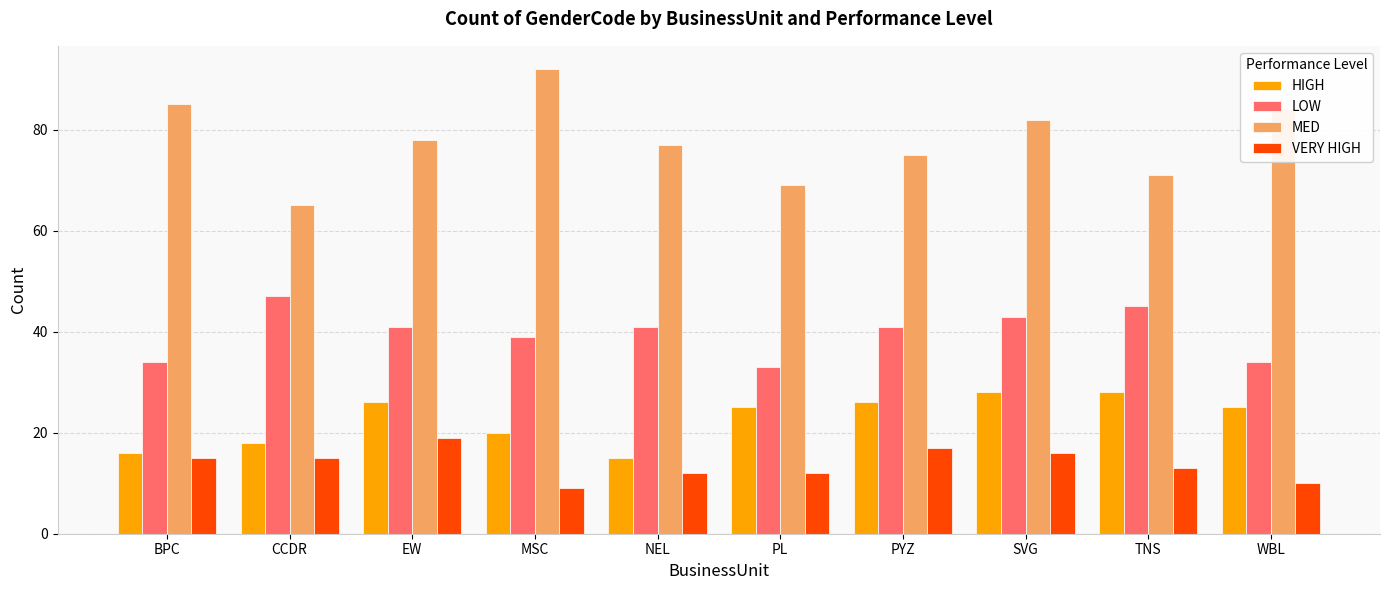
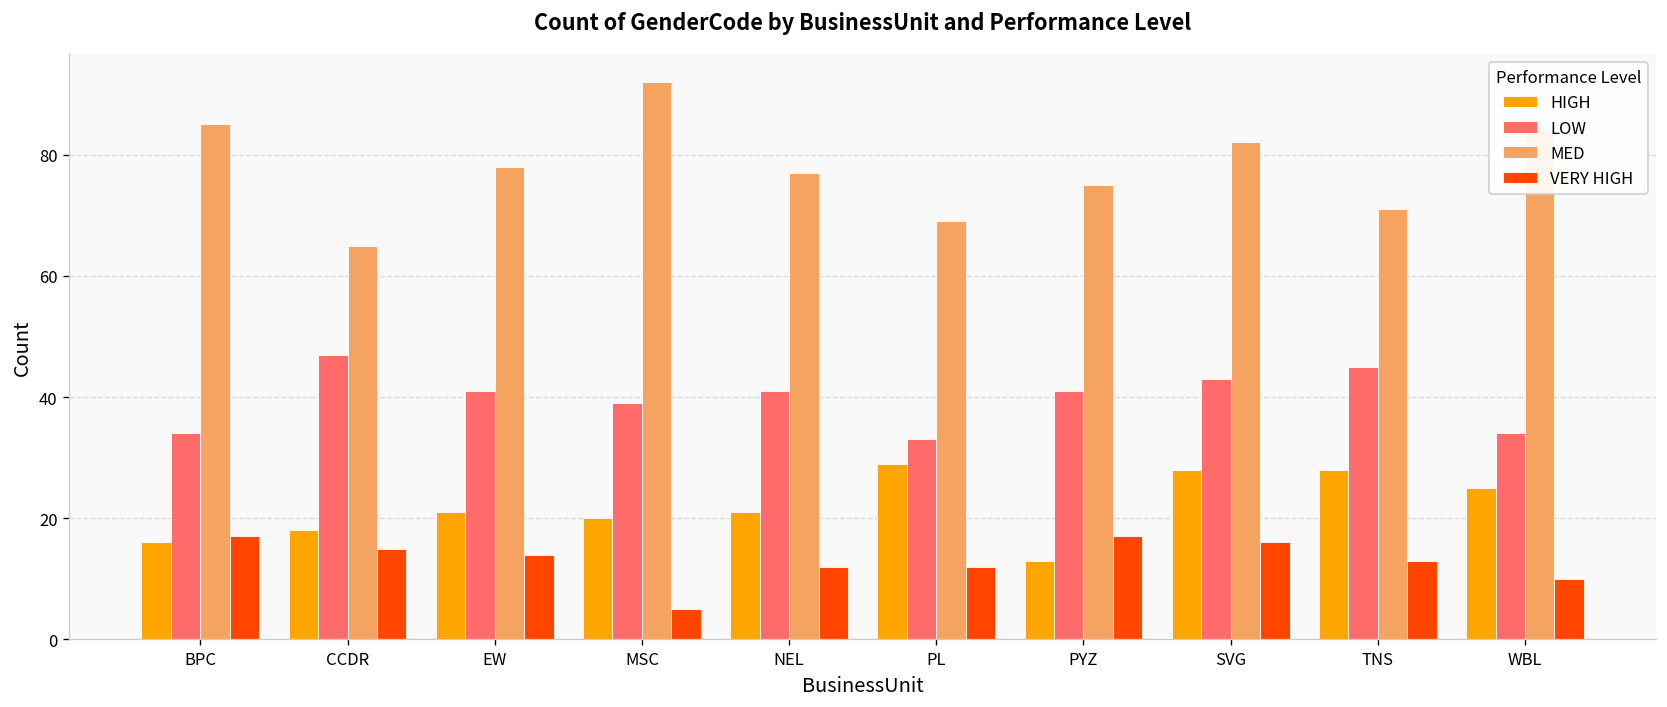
  {
    "HIGH": {
      "BPC": 16,
      "CCDR": 18,
-     "EW": 26,
+     "EW": 21,
      "MSC": 20,
-     "NEL": 15,
-     "PL": 25,
-     "PYZ": 26,
+     "NEL": 21,
+     "PL": 29,
+     "PYZ": 13,
      "SVG": 28,
      "TNS": 28,
      "WBL": 25
    },
    "VERY HIGH": {
-     "BPC": 15,
+     "BPC": 17,
      "CCDR": 15,
-     "EW": 19,
-     "MSC": 9,
+     "EW": 14,
+     "MSC": 5,
      "NEL": 12,
      "PL": 12,
      "PYZ": 17,
      "SVG": 16,
      "TNS": 13,
      "WBL": 10
    }
  }
